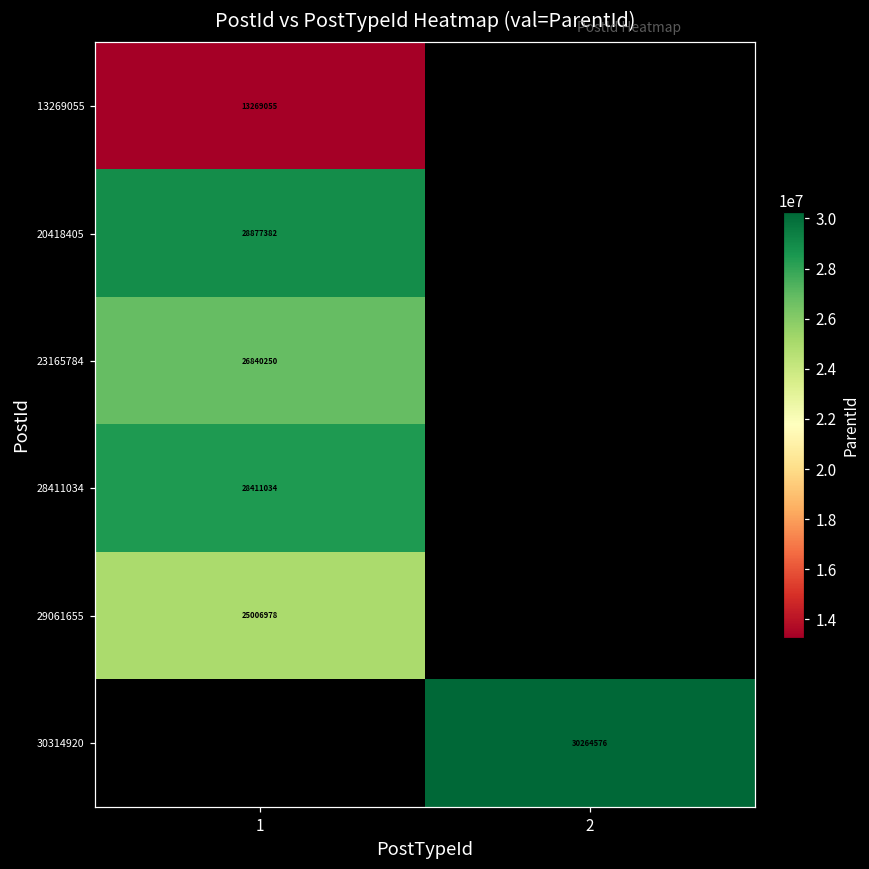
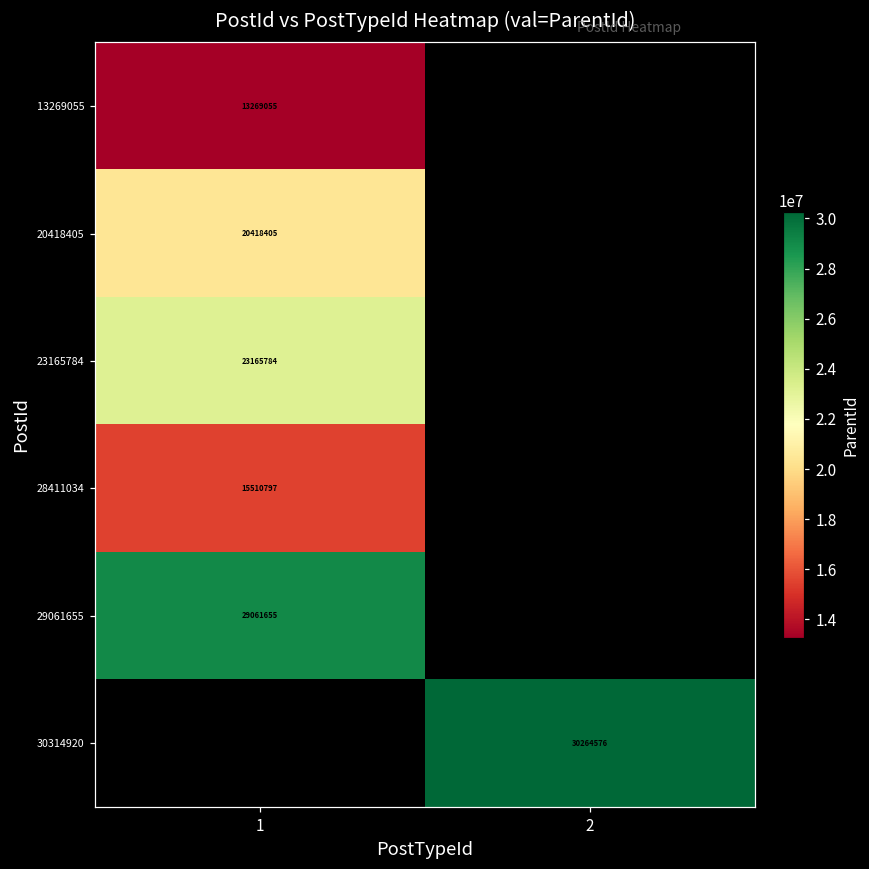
  {
    "13269055": {
      "1": 13269055
    },
    "20418405": {
-     "1": 28877382
+     "1": 20418405
    },
    "23165784": {
-     "1": 26840250
+     "1": 23165784
    },
    "28411034": {
-     "1": 28411034
+     "1": 15510797
    },
    "29061655": {
-     "1": 25006978
+     "1": 29061655
    },
    "30314920": {
      "2": 30264576
    }
  }
